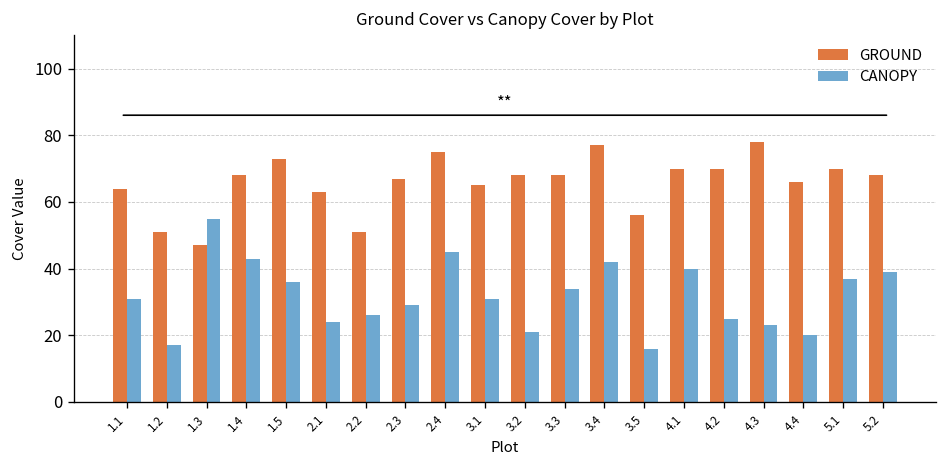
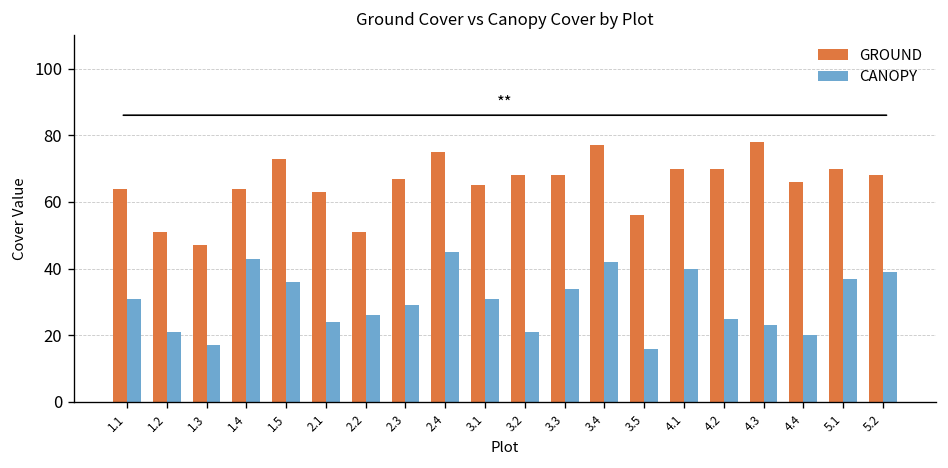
  {
    "GROUND": {
      "1.1": 64,
      "1.2": 51,
      "1.3": 47,
-     "1.4": 68,
+     "1.4": 64,
      "1.5": 73,
      "2.1": 63,
      "2.2": 51,
      "2.3": 67,
      "2.4": 75,
      "3.1": 65,
      "3.2": 68,
      "3.3": 68,
      "3.4": 77,
      "3.5": 56,
      "4.1": 70,
      "4.2": 70,
      "4.3": 78,
      "4.4": 66,
      "5.1": 70,
      "5.2": 68
    },
    "CANOPY": {
      "1.1": 31,
-     "1.2": 17,
-     "1.3": 55,
+     "1.2": 21,
+     "1.3": 17,
      "1.4": 43,
      "1.5": 36,
      "2.1": 24,
      "2.2": 26,
      "2.3": 29,
      "2.4": 45,
      "3.1": 31,
      "3.2": 21,
      "3.3": 34,
      "3.4": 42,
      "3.5": 16,
      "4.1": 40,
      "4.2": 25,
      "4.3": 23,
      "4.4": 20,
      "5.1": 37,
      "5.2": 39
    }
  }
